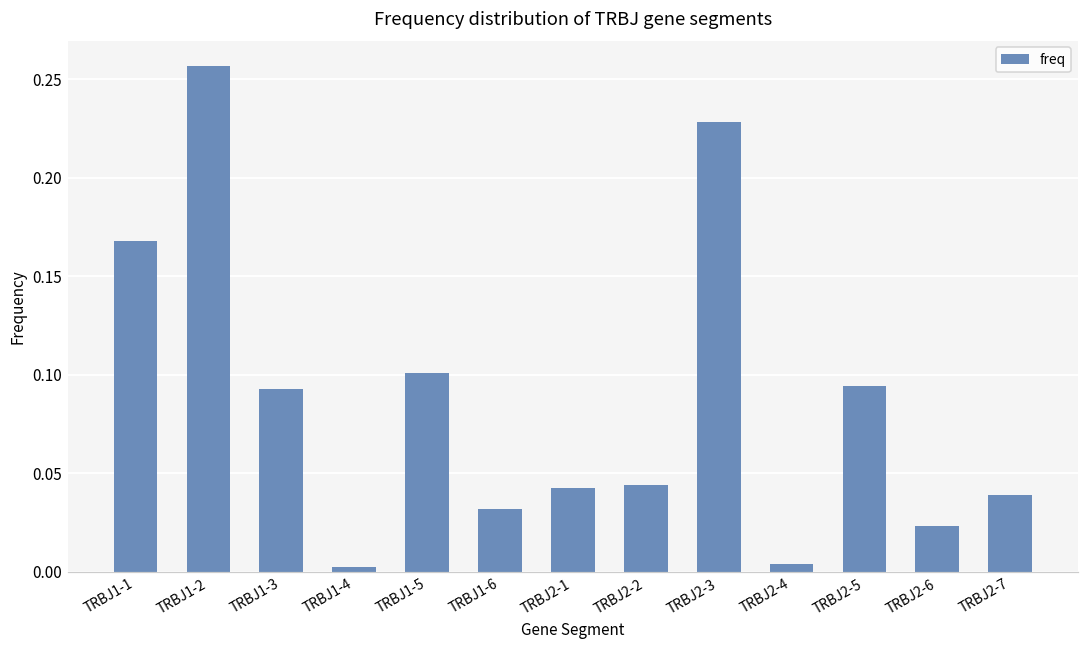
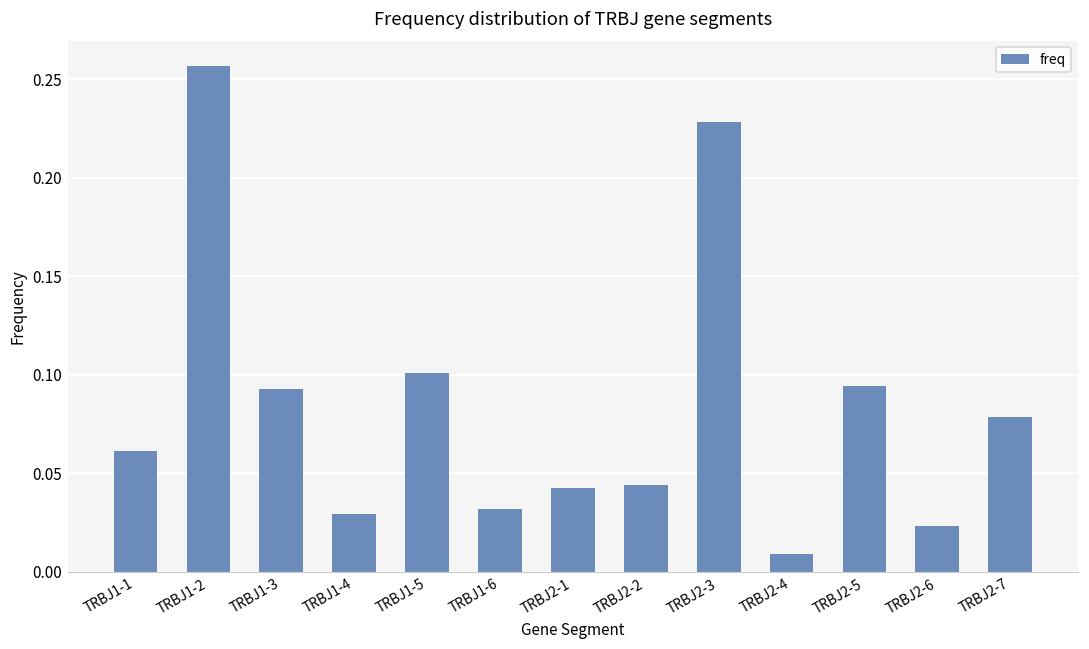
  {
-   "TRBJ1-1": 0.168,
+   "TRBJ1-1": 0.061,
    "TRBJ1-2": 0.257,
    "TRBJ1-3": 0.093,
-   "TRBJ1-4": 0.002,
+   "TRBJ1-4": 0.030,
    "TRBJ1-5": 0.101,
    "TRBJ1-6": 0.032,
    "TRBJ2-1": 0.042,
    "TRBJ2-2": 0.044,
    "TRBJ2-3": 0.228,
-   "TRBJ2-4": 0.004,
+   "TRBJ2-4": 0.009,
    "TRBJ2-5": 0.094,
    "TRBJ2-6": 0.023,
-   "TRBJ2-7": 0.039
+   "TRBJ2-7": 0.079
  }
